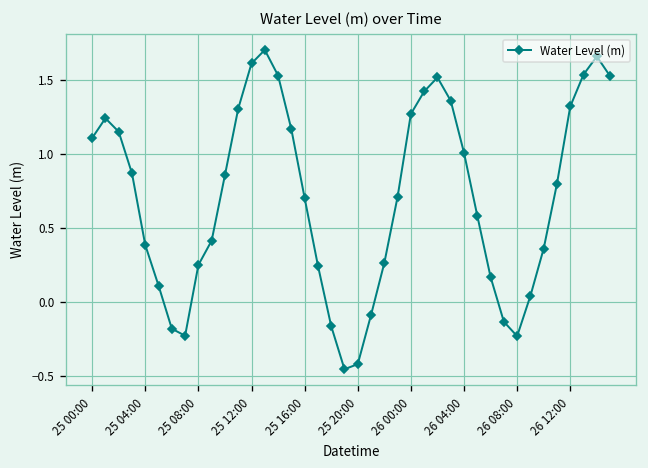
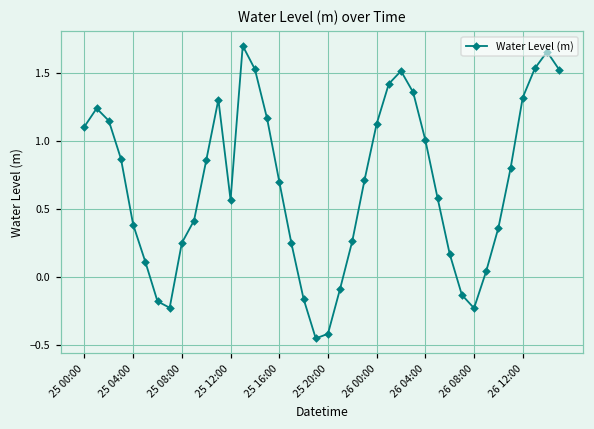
  {
    "25 00:00": 1.11,
    "25 04:00": 0.39,
    "25 08:00": 0.25,
-   "25 12:00": 1.61,
+   "25 12:00": 0.57,
    "25 16:00": 0.70,
    "25 20:00": -0.42,
-   "26 00:00": 1.27,
+   "26 00:00": 1.13,
    "26 04:00": 1.01,
    "26 08:00": -0.23,
    "26 12:00": 1.32
  }
